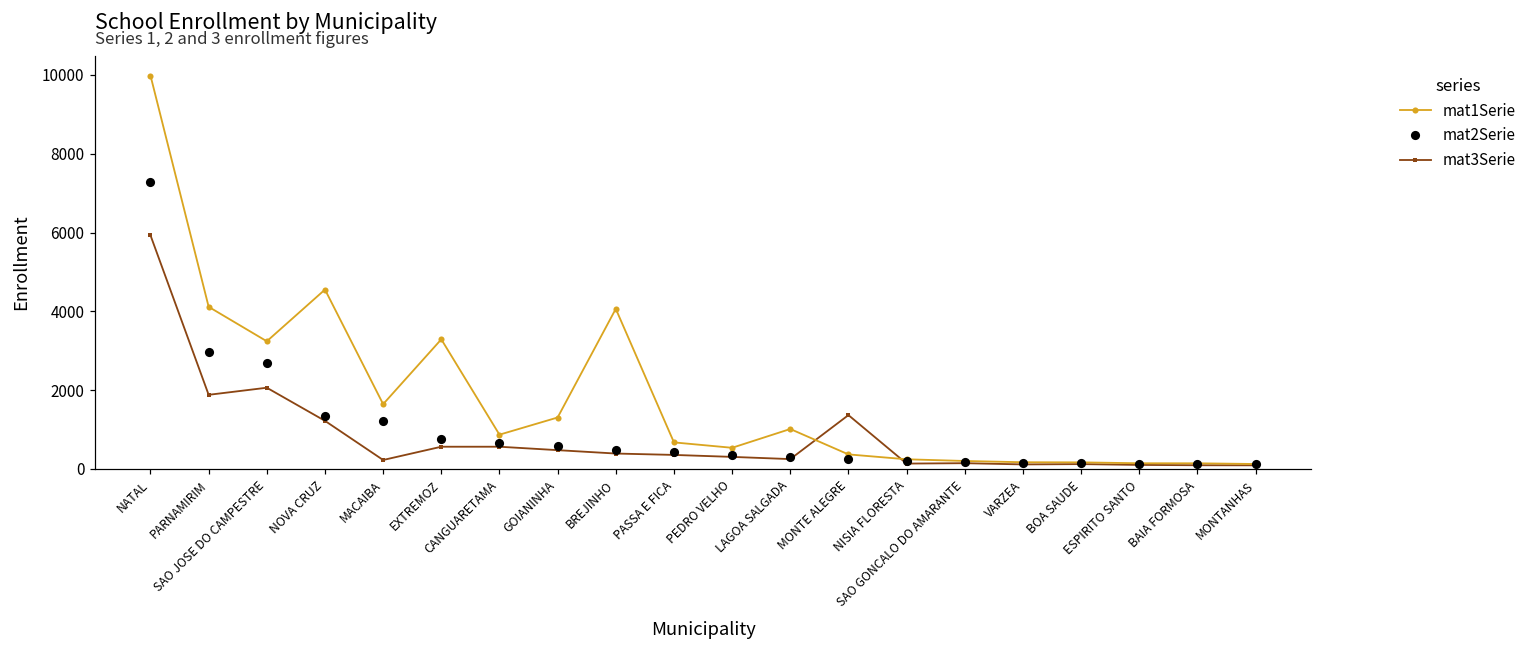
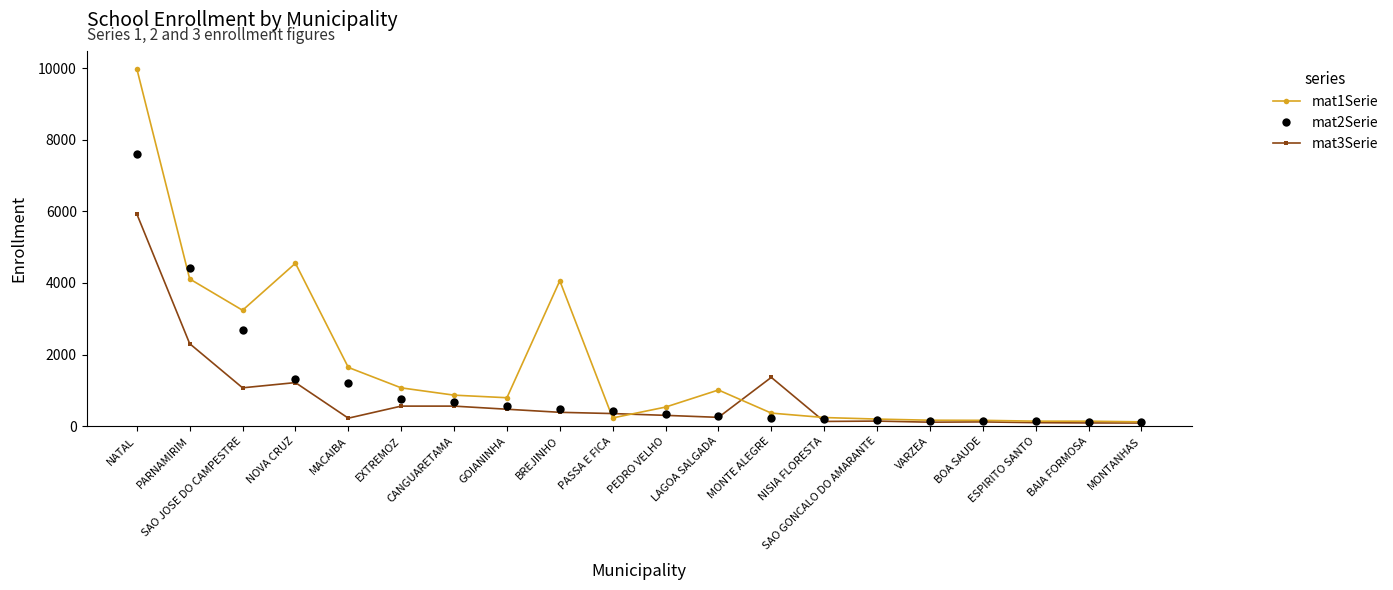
  {
    "mat1Serie": {
      "PARNAMIRIM": 4100,
      "SAO JOSE DO CAMPESTRE": 3200,
      "NOVA CRUZ": 4600,
      "MACAIBA": 1600,
-     "EXTREMOZ": 3300,
+     "EXTREMOZ": 1100,
      "CANGUARETAMA": 900,
-     "GOIANINHA": 1300,
+     "GOIANINHA": 800,
      "BREJINHO": 4100,
-     "PASSA E FICA": 700,
+     "PASSA E FICA": 200,
      "PEDRO VELHO": 500,
      "LAGOA SALGADA": 1000,
      "MONTE ALEGRE": 400
    },
    "mat2Serie": {
-     "NATAL": 7300,
-     "PARNAMIRIM": 3000,
+     "NATAL": 7600,
+     "PARNAMIRIM": 4400,
      "SAO JOSE DO CAMPESTRE": 2700,
      "NOVA CRUZ": 1300,
      "MACAIBA": 1200,
      "EXTREMOZ": 700,
      "CANGUARETAMA": 700,
      "GOIANINHA": 600,
      "BREJINHO": 500,
      "PASSA E FICA": 400,
      "MONTE ALEGRE": 200
    },
    "mat3Serie": {
      "NATAL": 5900,
-     "PARNAMIRIM": 1900,
-     "SAO JOSE DO CAMPESTRE": 2100,
+     "PARNAMIRIM": 2300,
+     "SAO JOSE DO CAMPESTRE": 1100,
      "NOVA CRUZ": 1200,
      "MACAIBA": 200,
      "EXTREMOZ": 600,
      "CANGUARETAMA": 600,
      "GOIANINHA": 500,
      "BREJINHO": 400,
      "PASSA E FICA": 400,
      "MONTE ALEGRE": 1400
    }
  }
